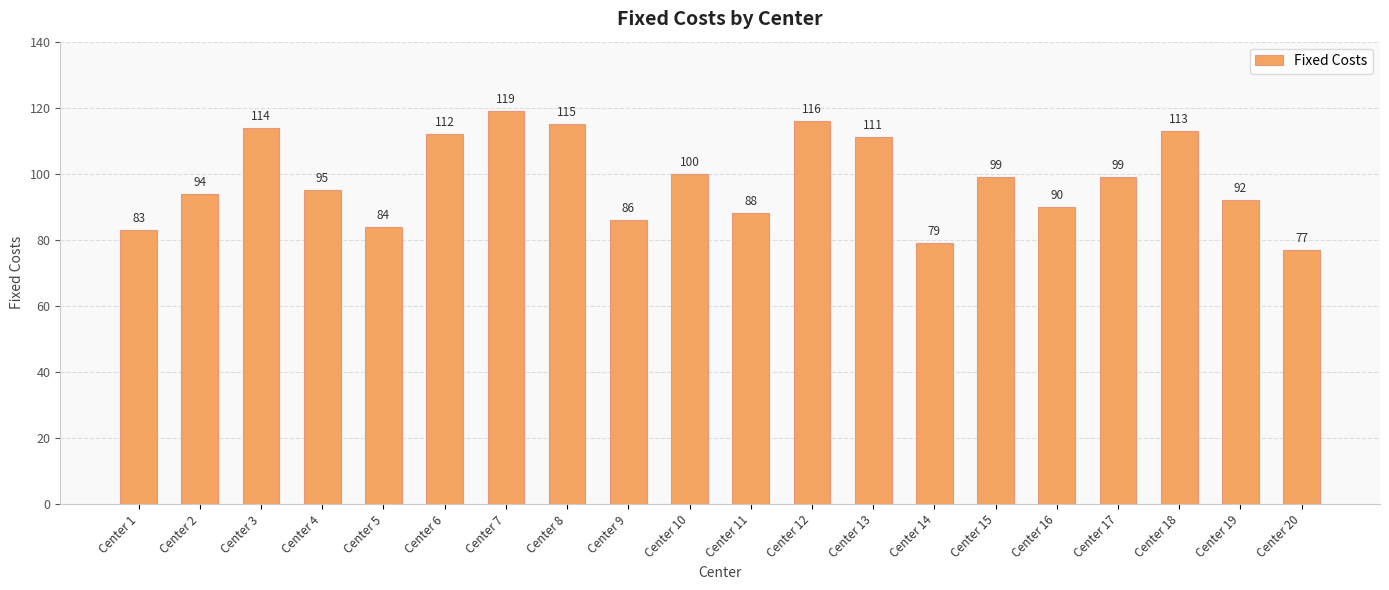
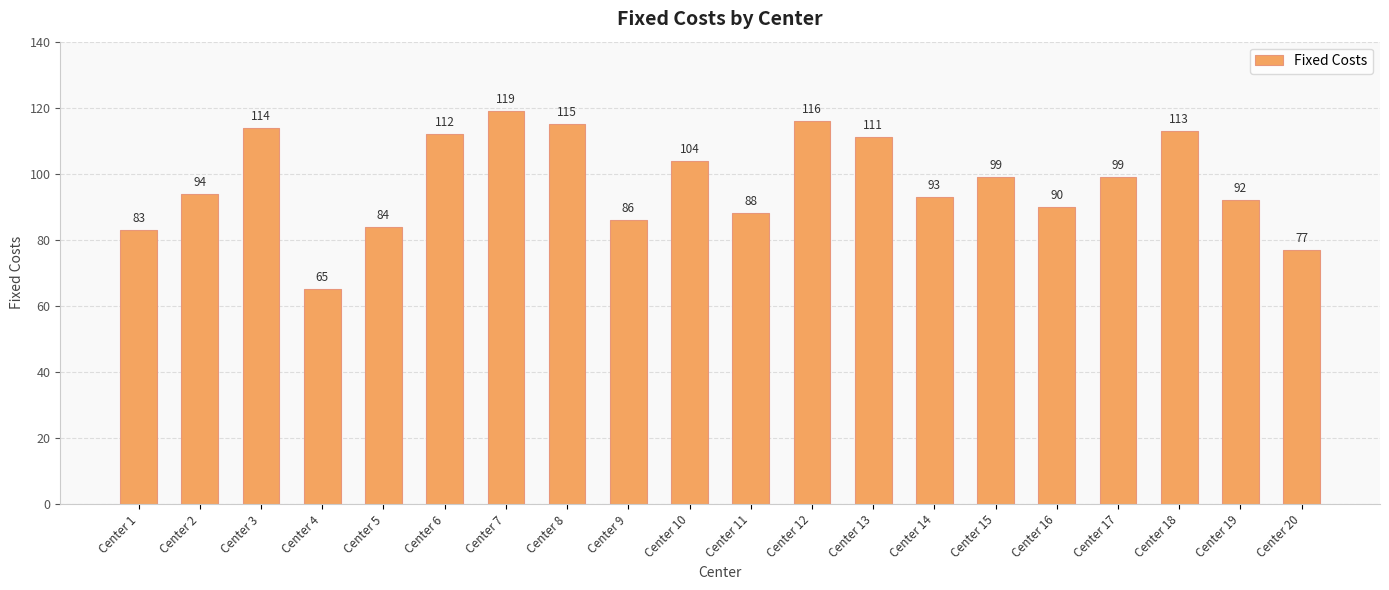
  {
    "Center 1": 83,
    "Center 2": 94,
    "Center 3": 114,
-   "Center 4": 95,
+   "Center 4": 65,
    "Center 5": 84,
    "Center 6": 112,
    "Center 7": 119,
    "Center 8": 115,
    "Center 9": 86,
-   "Center 10": 100,
+   "Center 10": 104,
    "Center 11": 88,
    "Center 12": 116,
    "Center 13": 111,
-   "Center 14": 79,
+   "Center 14": 93,
    "Center 15": 99,
    "Center 16": 90,
    "Center 17": 99,
    "Center 18": 113,
    "Center 19": 92,
    "Center 20": 77
  }
